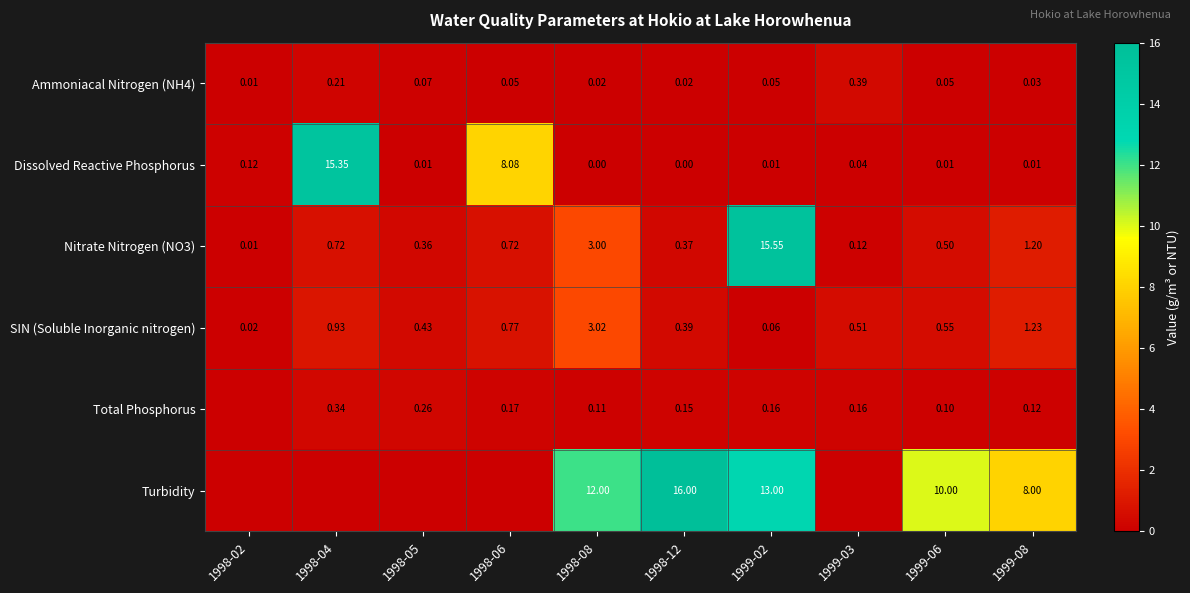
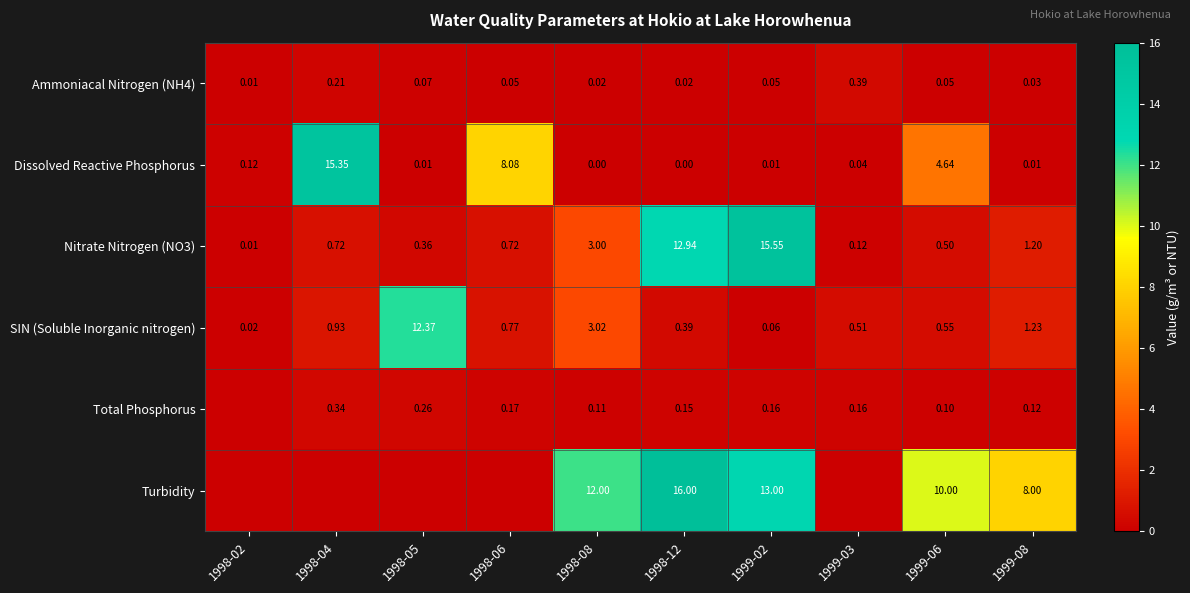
  {
    "Ammoniacal Nitrogen (NH4)": {
      "1998-02": 0.01,
      "1998-04": 0.21,
      "1998-05": 0.07,
      "1998-06": 0.05,
      "1998-08": 0.02,
      "1998-12": 0.02,
      "1999-02": 0.05,
      "1999-03": 0.39,
      "1999-06": 0.05,
      "1999-08": 0.03
    },
    "Dissolved Reactive Phosphorus": {
      "1998-02": 0.12,
      "1998-04": 15.35,
      "1998-05": 0.01,
      "1998-06": 8.08,
      "1998-08": 0.00,
      "1998-12": 0.00,
      "1999-02": 0.01,
      "1999-03": 0.04,
-     "1999-06": 0.01,
+     "1999-06": 4.64,
      "1999-08": 0.01
    },
    "Nitrate Nitrogen (NO3)": {
      "1998-02": 0.01,
      "1998-04": 0.72,
      "1998-05": 0.36,
      "1998-06": 0.72,
      "1998-08": 3.00,
-     "1998-12": 0.37,
+     "1998-12": 12.94,
      "1999-02": 15.55,
      "1999-03": 0.12,
      "1999-06": 0.50,
      "1999-08": 1.20
    },
    "SIN (Soluble Inorganic nitrogen)": {
      "1998-02": 0.02,
      "1998-04": 0.93,
-     "1998-05": 0.43,
+     "1998-05": 12.37,
      "1998-06": 0.77,
      "1998-08": 3.02,
      "1998-12": 0.39,
      "1999-02": 0.06,
      "1999-03": 0.51,
      "1999-06": 0.55,
      "1999-08": 1.23
    },
    "Total Phosphorus": {
      "1998-04": 0.34,
      "1998-05": 0.26,
      "1998-06": 0.17,
      "1998-08": 0.11,
      "1998-12": 0.15,
      "1999-02": 0.16,
      "1999-03": 0.16,
      "1999-06": 0.10,
      "1999-08": 0.12
    },
    "Turbidity": {
      "1998-08": 12.00,
      "1998-12": 16.00,
      "1999-02": 13.00,
      "1999-06": 10.00,
      "1999-08": 8.00
    }
  }
